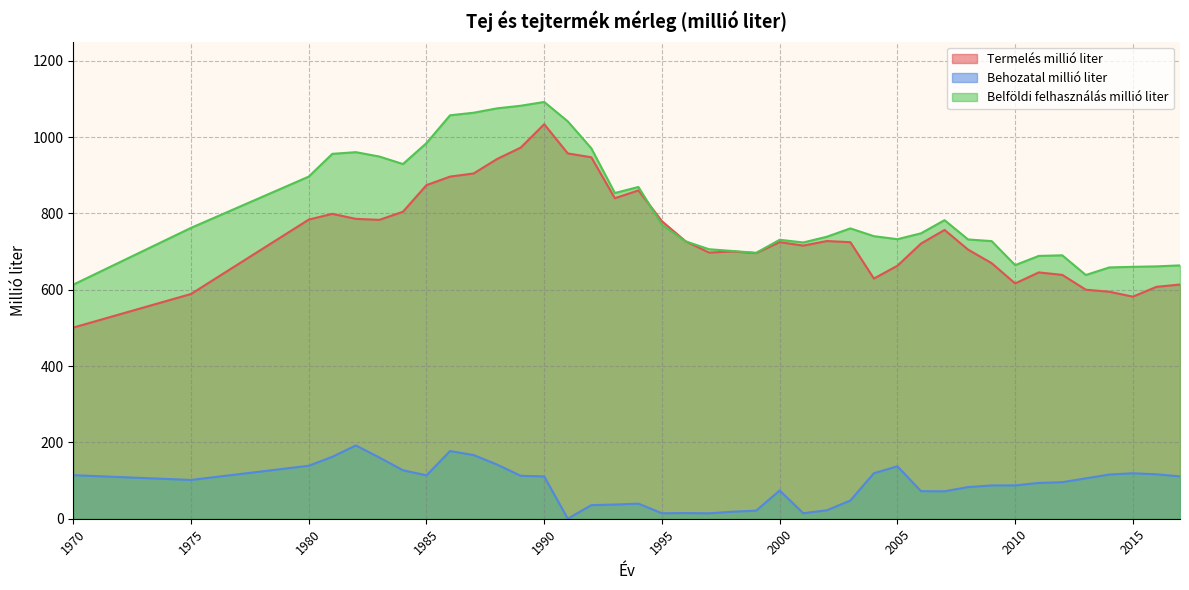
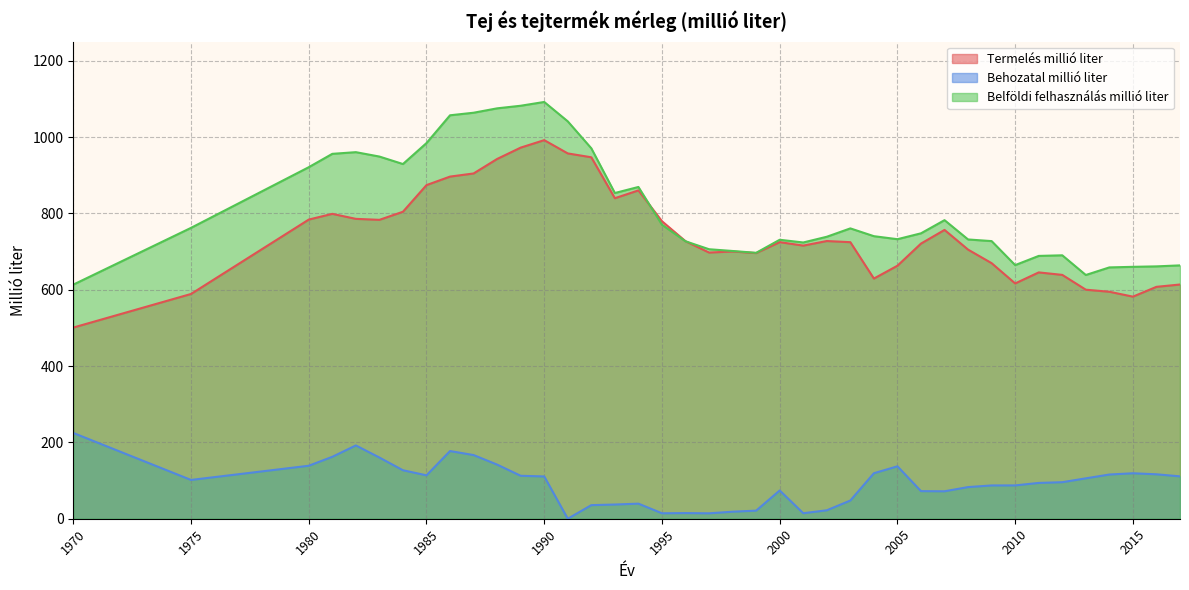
  {
    "Termelés millió liter": {
      "1970": 500,
      "1975": 590,
      "1980": 780,
      "1985": 870,
-     "1990": 1030,
+     "1990": 990,
      "1995": 780,
      "2005": 660,
      "2010": 620,
      "2015": 580
    },
    "Behozatal millió liter": {
-     "1970": 110,
+     "1970": 220,
      "1975": 100,
      "1980": 140,
      "1985": 110,
      "1990": 110,
      "1995": 10,
      "2000": 70,
      "2005": 140,
      "2010": 90,
      "2015": 120
    },
    "Belföldi felhasználás millió liter": {
      "1970": 610,
      "1975": 760,
-     "1980": 900,
+     "1980": 920,
      "1985": 980,
      "1990": 1090,
      "1995": 770,
      "2005": 730,
      "2010": 660,
      "2015": 660
    }
  }
